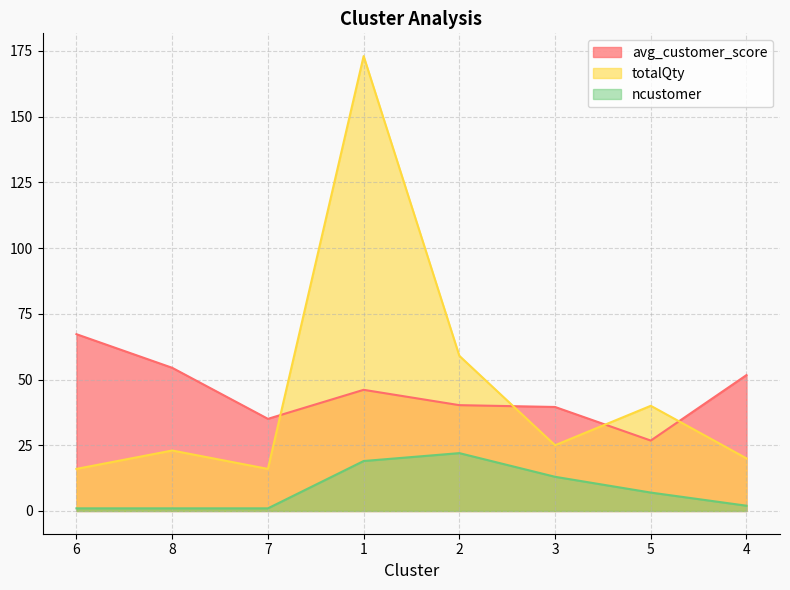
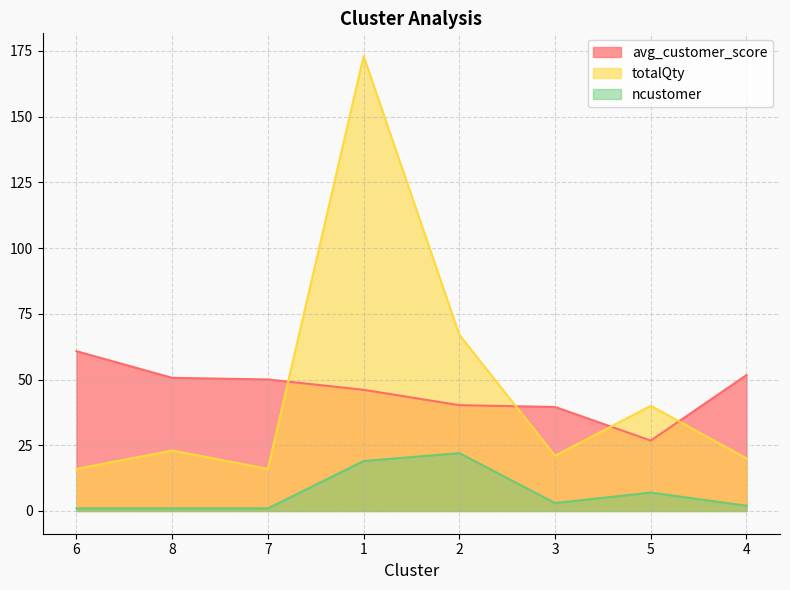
  {
    "avg_customer_score": {
-     "6": 67,
-     "8": 54,
-     "7": 35,
+     "6": 61,
+     "8": 51,
+     "7": 50,
      "1": 46,
      "2": 40,
      "3": 40,
      "5": 27,
      "4": 52
    },
    "totalQty": {
      "6": 16,
      "8": 23,
      "7": 16,
      "1": 173,
-     "2": 59,
-     "3": 25,
+     "2": 67,
+     "3": 21,
      "5": 40,
      "4": 20
    },
    "ncustomer": {
      "6": 1,
      "8": 1,
      "7": 1,
      "1": 19,
      "2": 22,
-     "3": 13,
+     "3": 3,
      "5": 7,
      "4": 2
    }
  }
